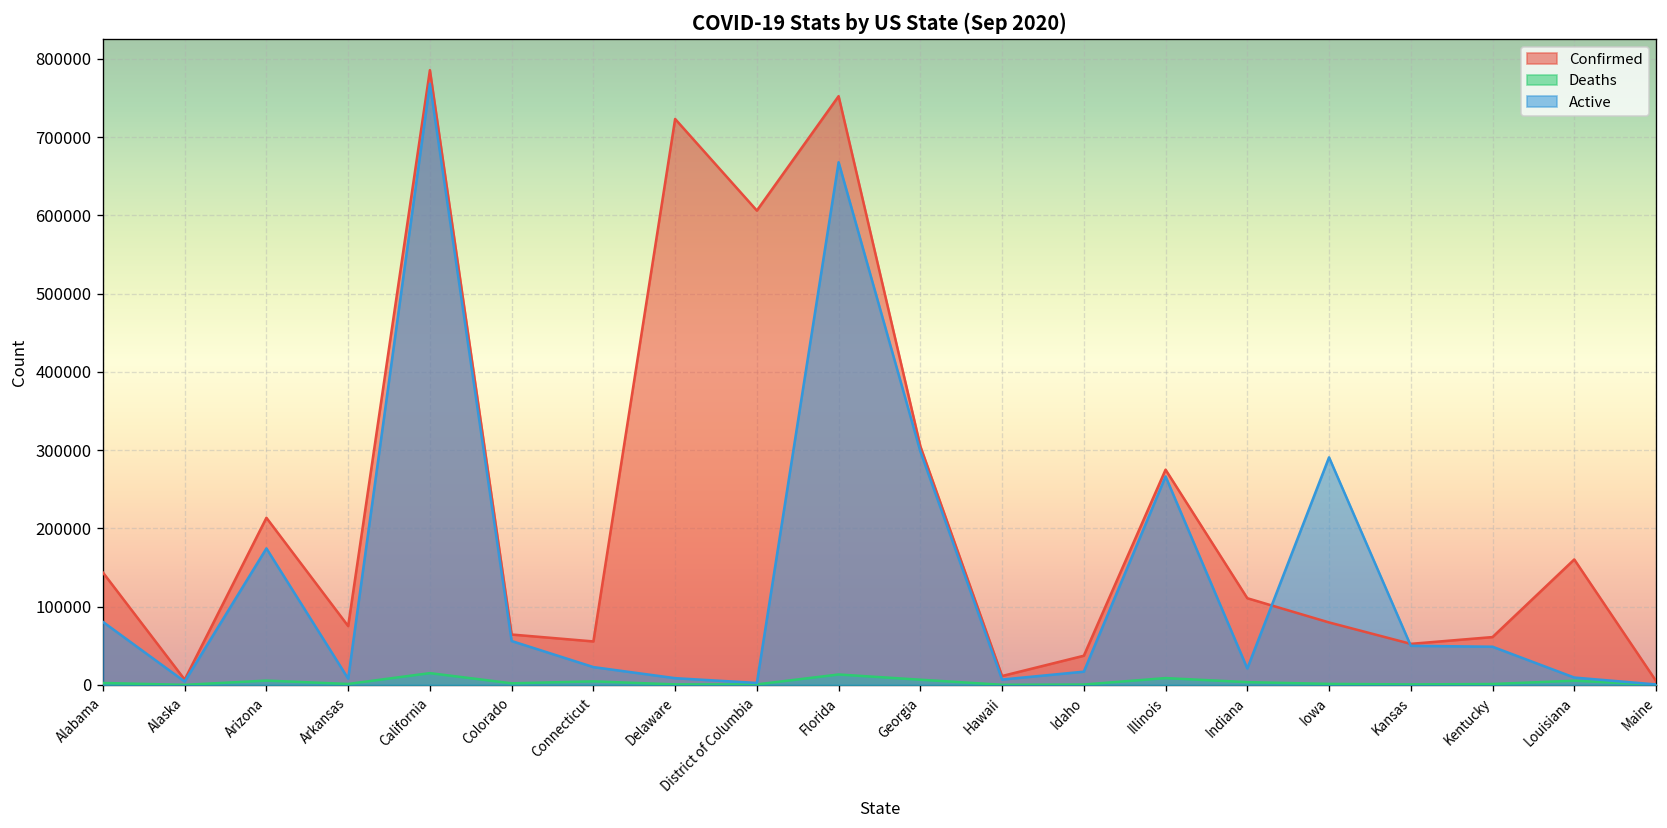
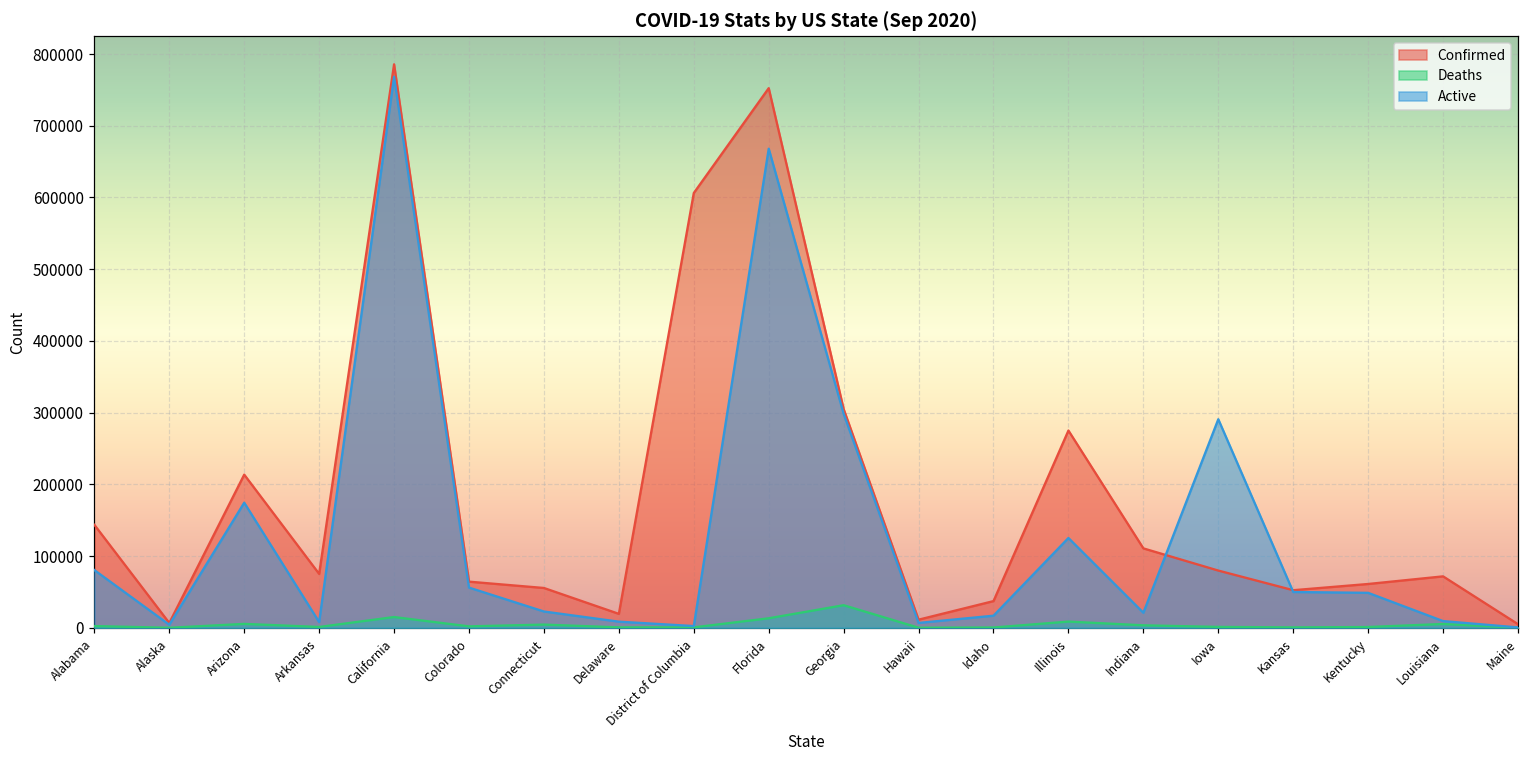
  {
    "Confirmed": {
      "Alabama": 140000,
      "Arizona": 210000,
      "Arkansas": 80000,
      "California": 790000,
      "Colorado": 60000,
      "Connecticut": 60000,
-     "Delaware": 720000,
+     "Delaware": 20000,
      "District of Columbia": 610000,
      "Florida": 750000,
      "Georgia": 310000,
      "Hawaii": 10000,
      "Idaho": 40000,
      "Illinois": 280000,
      "Indiana": 110000,
      "Iowa": 80000,
      "Kentucky": 60000,
-     "Louisiana": 160000,
+     "Louisiana": 70000,
      "Maine": 10000
    },
    "Deaths": {
      "Alabama": 0,
      "Alaska": 0,
      "Arizona": 10000,
      "Arkansas": 0,
      "California": 20000,
      "Colorado": 0,
      "Connecticut": 0,
      "Delaware": 0,
      "Florida": 10000,
-     "Georgia": 10000,
+     "Georgia": 30000,
      "Hawaii": 0,
      "Idaho": 0,
      "Illinois": 10000,
      "Indiana": 0,
      "Iowa": 0,
      "Kansas": 0,
      "Kentucky": 0,
      "Louisiana": 10000
    },
    "Active": {
      "Alabama": 80000,
      "Arizona": 170000,
      "Arkansas": 10000,
      "California": 770000,
      "Colorado": 60000,
      "Connecticut": 20000,
      "Delaware": 10000,
      "Florida": 670000,
      "Georgia": 300000,
      "Hawaii": 10000,
      "Idaho": 20000,
-     "Illinois": 270000,
+     "Illinois": 130000,
      "Indiana": 20000,
      "Iowa": 290000,
      "Kentucky": 50000,
      "Louisiana": 10000
    }
  }
